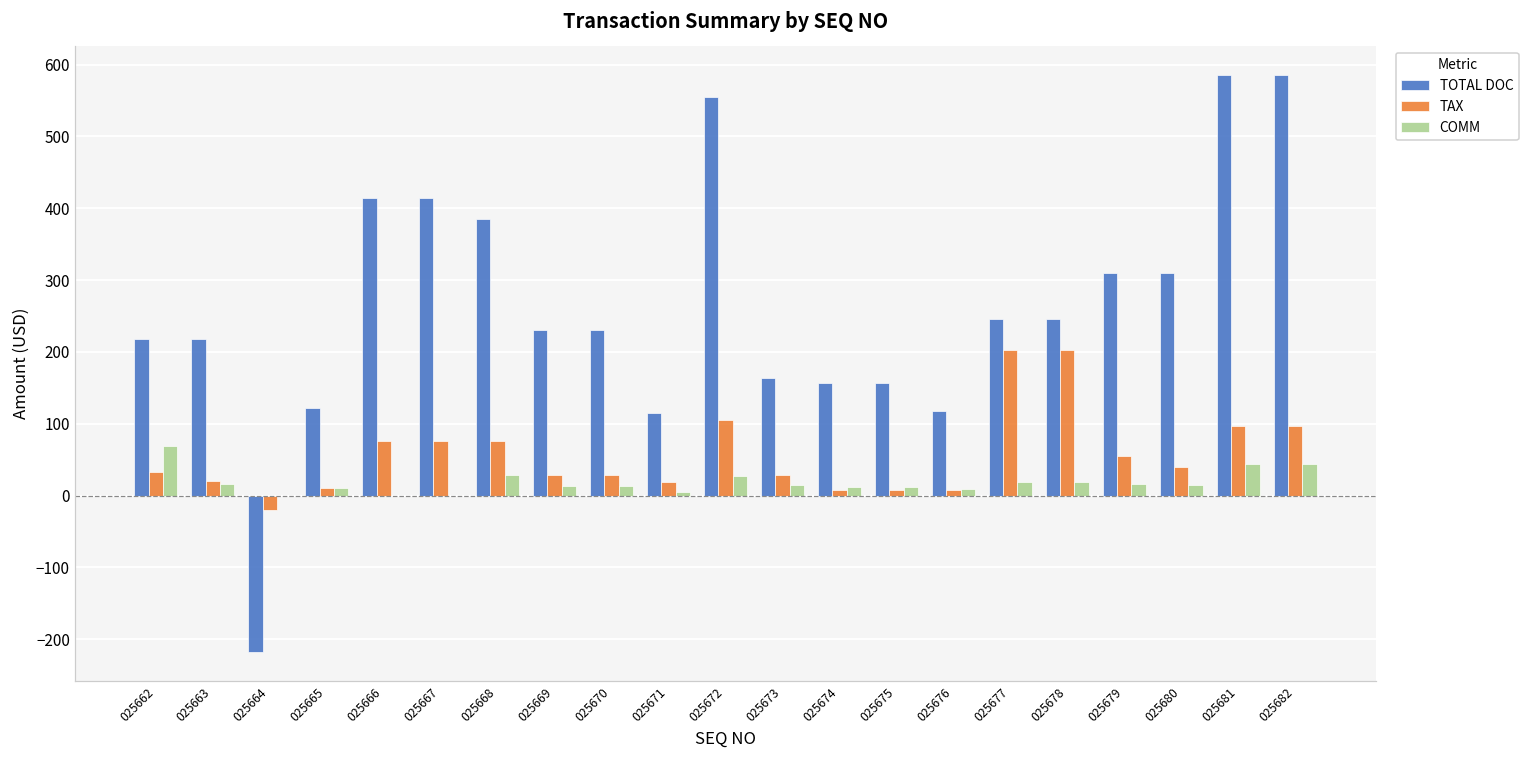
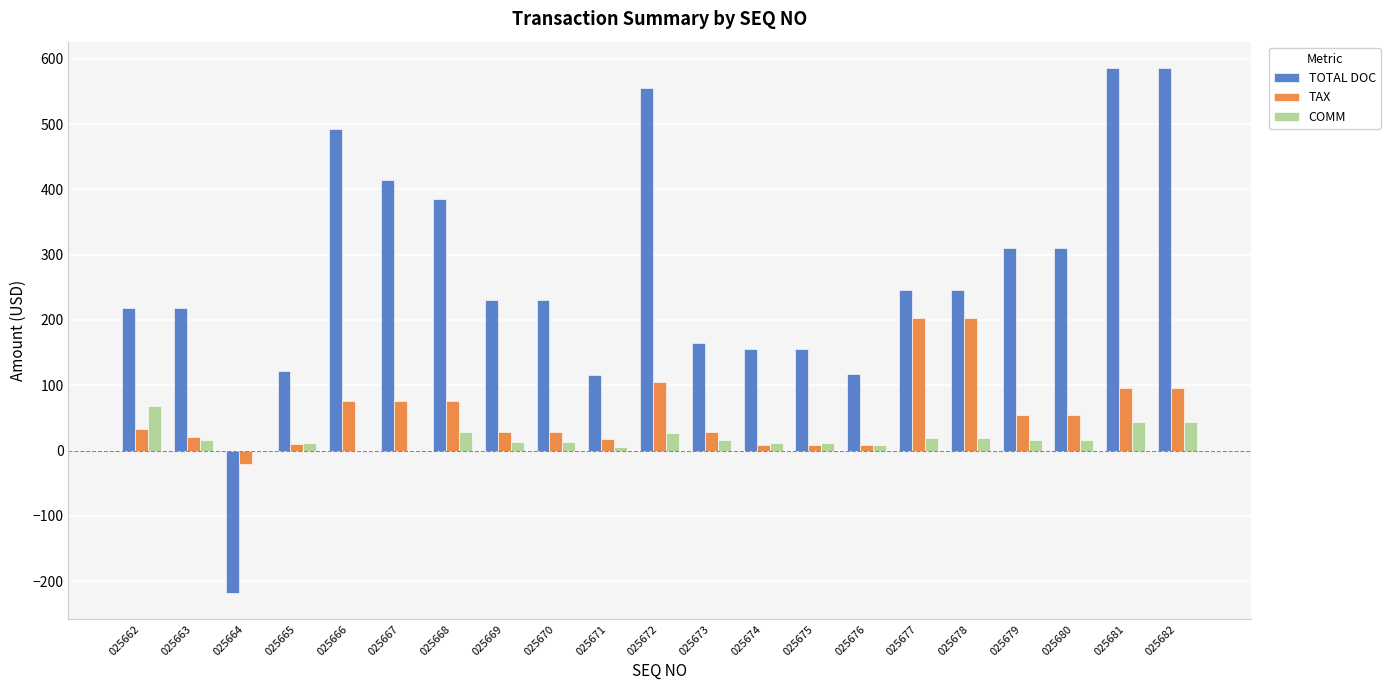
  {
    "TOTAL DOC": {
      "025662": 220,
      "025663": 220,
      "025664": -220,
      "025665": 120,
-     "025666": 410,
+     "025666": 490,
      "025667": 410,
      "025668": 390,
      "025669": 230,
      "025670": 230,
      "025671": 110,
      "025672": 560,
      "025673": 160,
      "025674": 160,
      "025675": 160,
      "025676": 120,
      "025677": 250,
      "025678": 250,
      "025679": 310,
      "025680": 310,
      "025681": 590,
      "025682": 590
    },
    "TAX": {
      "025662": 30,
      "025663": 20,
      "025664": -20,
      "025665": 10,
      "025666": 80,
      "025667": 80,
      "025668": 80,
      "025669": 30,
      "025670": 30,
      "025671": 20,
      "025672": 100,
      "025673": 30,
      "025674": 10,
      "025675": 10,
      "025676": 10,
      "025677": 200,
      "025678": 200,
      "025679": 50,
-     "025680": 40,
+     "025680": 50,
      "025681": 100,
      "025682": 100
    },
    "COMM": {
      "025662": 70,
      "025663": 20,
      "025664": 0,
      "025665": 10,
      "025666": 0,
      "025667": 0,
      "025668": 30,
      "025669": 10,
      "025670": 10,
      "025671": 10,
      "025672": 30,
      "025673": 20,
      "025674": 10,
      "025675": 10,
      "025676": 10,
      "025677": 20,
      "025678": 20,
      "025679": 20,
      "025680": 20,
      "025681": 40,
      "025682": 40
    }
  }
